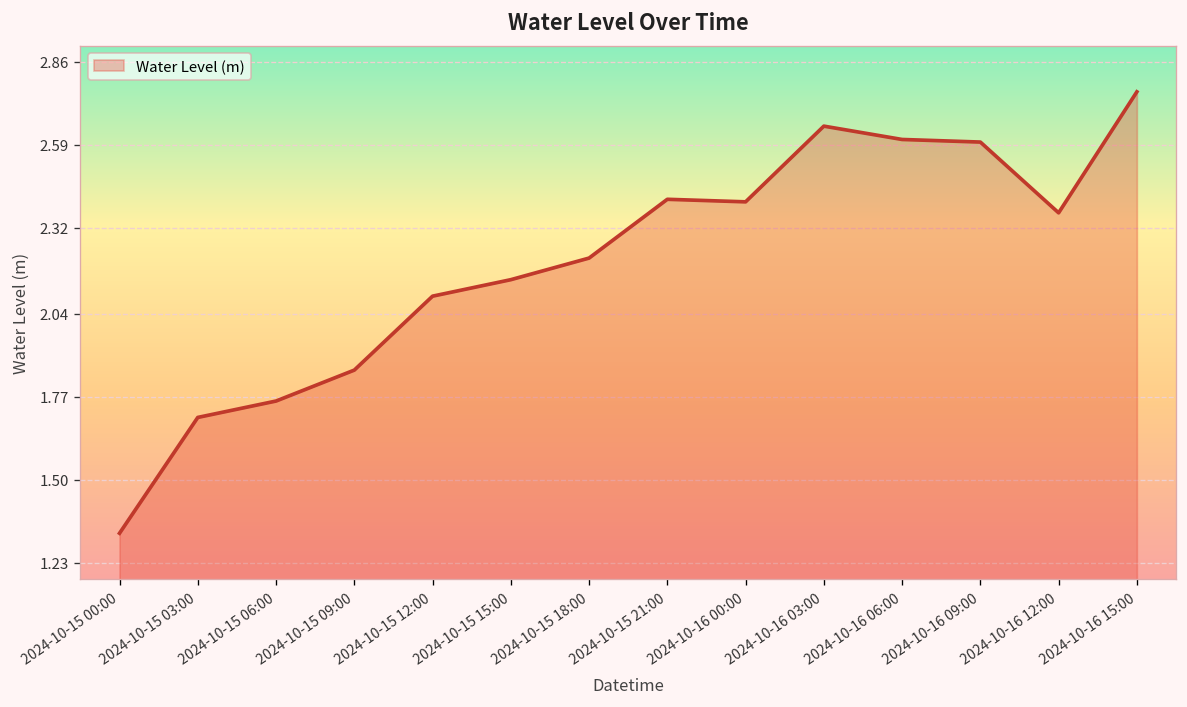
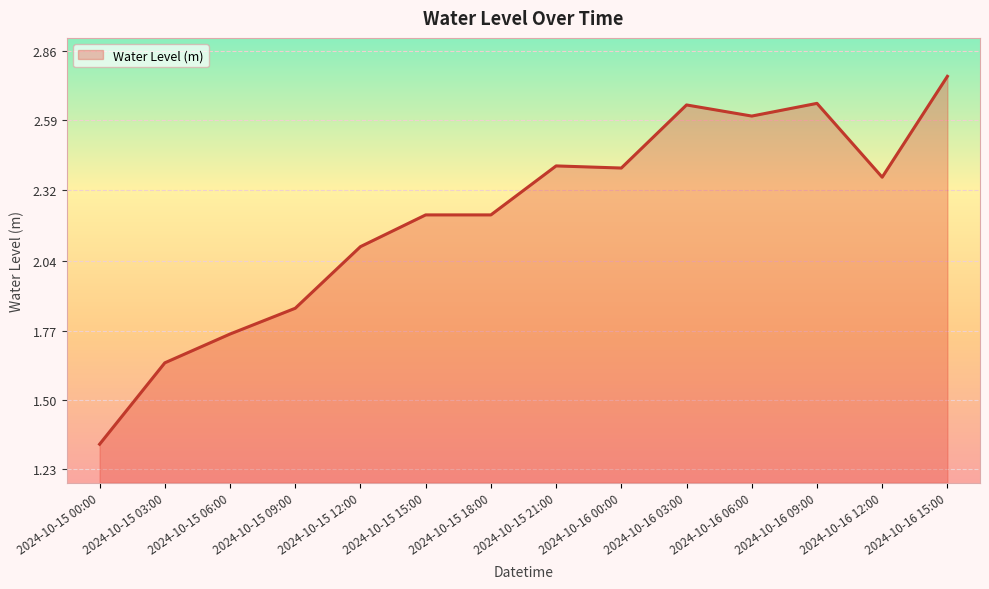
  {
    "2024-10-15 00:00": 1.33,
-   "2024-10-15 03:00": 1.70,
+   "2024-10-15 03:00": 1.64,
    "2024-10-15 06:00": 1.76,
    "2024-10-15 09:00": 1.86,
    "2024-10-15 12:00": 2.10,
-   "2024-10-15 15:00": 2.15,
+   "2024-10-15 15:00": 2.22,
    "2024-10-15 18:00": 2.22,
    "2024-10-15 21:00": 2.41,
    "2024-10-16 00:00": 2.40,
    "2024-10-16 03:00": 2.65,
    "2024-10-16 06:00": 2.61,
-   "2024-10-16 09:00": 2.60,
+   "2024-10-16 09:00": 2.66,
    "2024-10-16 12:00": 2.37,
    "2024-10-16 15:00": 2.76
  }
